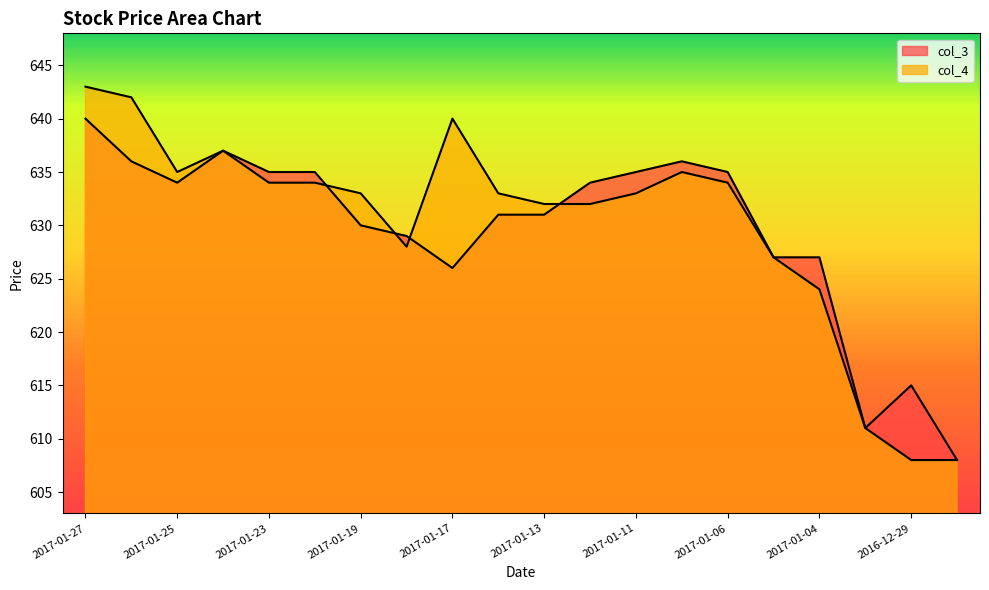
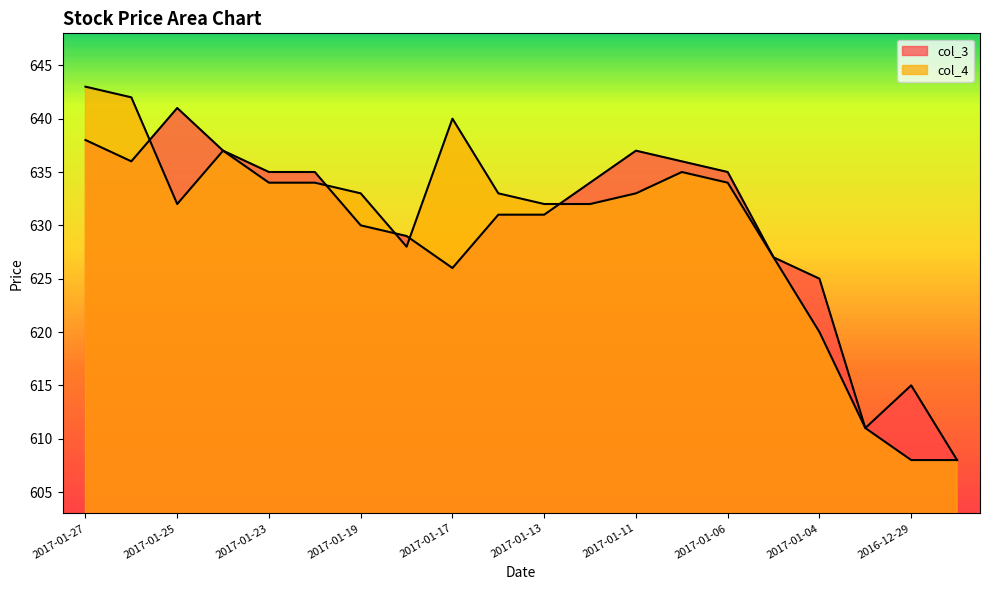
  {
    "col_3": {
-     "2017-01-27": 640,
-     "2017-01-25": 634,
+     "2017-01-27": 638,
+     "2017-01-25": 641,
      "2017-01-23": 635,
      "2017-01-19": 630,
      "2017-01-17": 626,
      "2017-01-13": 631,
-     "2017-01-11": 635,
+     "2017-01-11": 637,
      "2017-01-06": 635,
-     "2017-01-04": 627,
+     "2017-01-04": 625,
      "2016-12-29": 615
    },
    "col_4": {
      "2017-01-27": 643,
-     "2017-01-25": 635,
+     "2017-01-25": 632,
      "2017-01-23": 634,
      "2017-01-19": 633,
      "2017-01-17": 640,
      "2017-01-13": 632,
      "2017-01-11": 633,
      "2017-01-06": 634,
-     "2017-01-04": 624,
+     "2017-01-04": 620,
      "2016-12-29": 608
    }
  }
